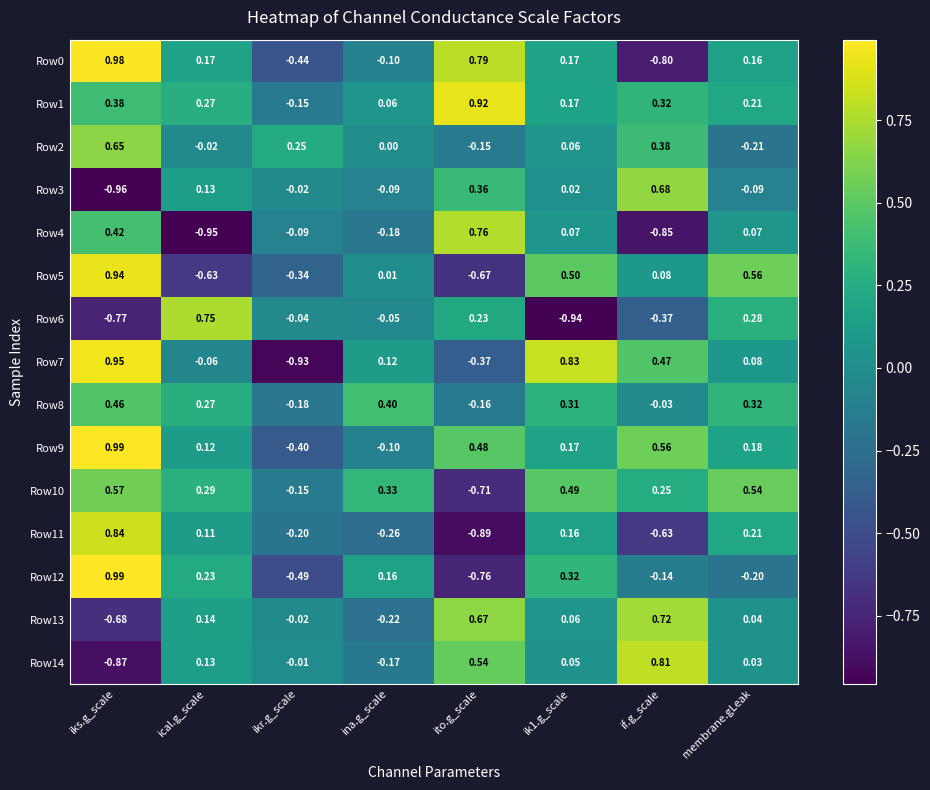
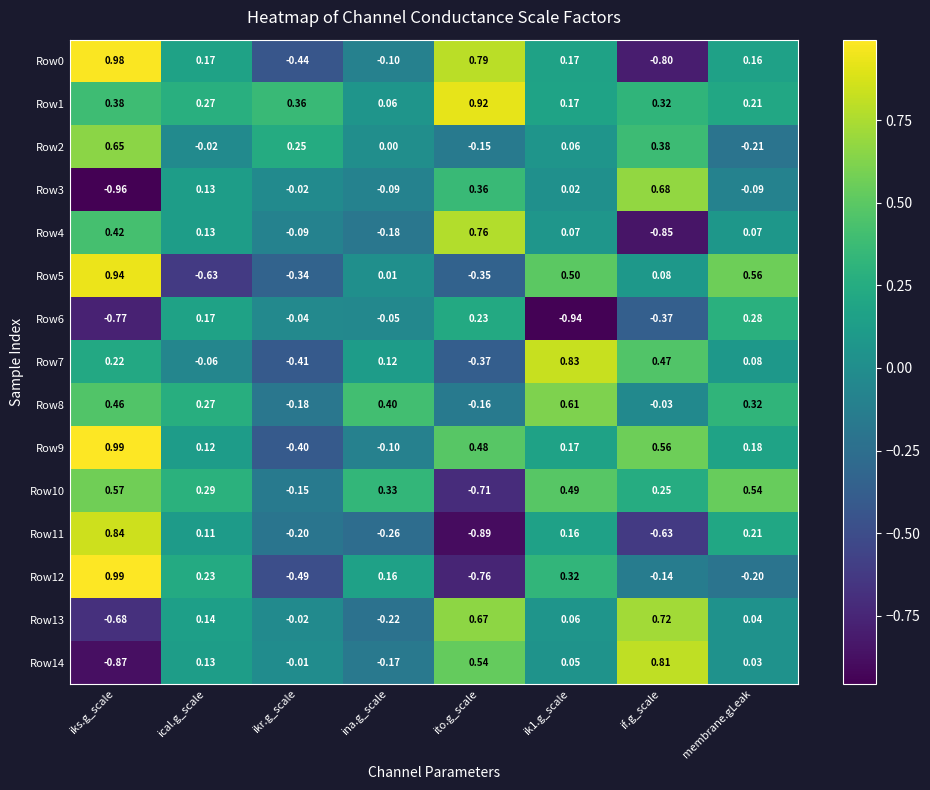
  {
    "Row0": {
      "iks.g_scale": 0.98,
      "ical.g_scale": 0.17,
      "ikr.g_scale": -0.44,
      "ina.g_scale": -0.10,
      "ito.g_scale": 0.79,
      "ik1.g_scale": 0.17,
      "if.g_scale": -0.80,
      "membrane.gLeak": 0.16
    },
    "Row1": {
      "iks.g_scale": 0.38,
      "ical.g_scale": 0.27,
-     "ikr.g_scale": -0.15,
+     "ikr.g_scale": 0.36,
      "ina.g_scale": 0.06,
      "ito.g_scale": 0.92,
      "ik1.g_scale": 0.17,
      "if.g_scale": 0.32,
      "membrane.gLeak": 0.21
    },
    "Row2": {
      "iks.g_scale": 0.65,
      "ical.g_scale": -0.02,
      "ikr.g_scale": 0.25,
      "ina.g_scale": 0.00,
      "ito.g_scale": -0.15,
      "ik1.g_scale": 0.06,
      "if.g_scale": 0.38,
      "membrane.gLeak": -0.21
    },
    "Row3": {
      "iks.g_scale": -0.96,
      "ical.g_scale": 0.13,
      "ikr.g_scale": -0.02,
      "ina.g_scale": -0.09,
      "ito.g_scale": 0.36,
      "ik1.g_scale": 0.02,
      "if.g_scale": 0.68,
      "membrane.gLeak": -0.09
    },
    "Row4": {
      "iks.g_scale": 0.42,
-     "ical.g_scale": -0.95,
+     "ical.g_scale": 0.13,
      "ikr.g_scale": -0.09,
      "ina.g_scale": -0.18,
      "ito.g_scale": 0.76,
      "ik1.g_scale": 0.07,
      "if.g_scale": -0.85,
      "membrane.gLeak": 0.07
    },
    "Row5": {
      "iks.g_scale": 0.94,
      "ical.g_scale": -0.63,
      "ikr.g_scale": -0.34,
      "ina.g_scale": 0.01,
-     "ito.g_scale": -0.67,
+     "ito.g_scale": -0.35,
      "ik1.g_scale": 0.50,
      "if.g_scale": 0.08,
      "membrane.gLeak": 0.56
    },
    "Row6": {
      "iks.g_scale": -0.77,
-     "ical.g_scale": 0.75,
+     "ical.g_scale": 0.17,
      "ikr.g_scale": -0.04,
      "ina.g_scale": -0.05,
      "ito.g_scale": 0.23,
      "ik1.g_scale": -0.94,
      "if.g_scale": -0.37,
      "membrane.gLeak": 0.28
    },
    "Row7": {
-     "iks.g_scale": 0.95,
+     "iks.g_scale": 0.22,
      "ical.g_scale": -0.06,
-     "ikr.g_scale": -0.93,
+     "ikr.g_scale": -0.41,
      "ina.g_scale": 0.12,
      "ito.g_scale": -0.37,
      "ik1.g_scale": 0.83,
      "if.g_scale": 0.47,
      "membrane.gLeak": 0.08
    },
    "Row8": {
      "iks.g_scale": 0.46,
      "ical.g_scale": 0.27,
      "ikr.g_scale": -0.18,
      "ina.g_scale": 0.40,
      "ito.g_scale": -0.16,
-     "ik1.g_scale": 0.31,
+     "ik1.g_scale": 0.61,
      "if.g_scale": -0.03,
      "membrane.gLeak": 0.32
    },
    "Row9": {
      "iks.g_scale": 0.99,
      "ical.g_scale": 0.12,
      "ikr.g_scale": -0.40,
      "ina.g_scale": -0.10,
      "ito.g_scale": 0.48,
      "ik1.g_scale": 0.17,
      "if.g_scale": 0.56,
      "membrane.gLeak": 0.18
    },
    "Row10": {
      "iks.g_scale": 0.57,
      "ical.g_scale": 0.29,
      "ikr.g_scale": -0.15,
      "ina.g_scale": 0.33,
      "ito.g_scale": -0.71,
      "ik1.g_scale": 0.49,
      "if.g_scale": 0.25,
      "membrane.gLeak": 0.54
    },
    "Row11": {
      "iks.g_scale": 0.84,
      "ical.g_scale": 0.11,
      "ikr.g_scale": -0.20,
      "ina.g_scale": -0.26,
      "ito.g_scale": -0.89,
      "ik1.g_scale": 0.16,
      "if.g_scale": -0.63,
      "membrane.gLeak": 0.21
    },
    "Row12": {
      "iks.g_scale": 0.99,
      "ical.g_scale": 0.23,
      "ikr.g_scale": -0.49,
      "ina.g_scale": 0.16,
      "ito.g_scale": -0.76,
      "ik1.g_scale": 0.32,
      "if.g_scale": -0.14,
      "membrane.gLeak": -0.20
    },
    "Row13": {
      "iks.g_scale": -0.68,
      "ical.g_scale": 0.14,
      "ikr.g_scale": -0.02,
      "ina.g_scale": -0.22,
      "ito.g_scale": 0.67,
      "ik1.g_scale": 0.06,
      "if.g_scale": 0.72,
      "membrane.gLeak": 0.04
    },
    "Row14": {
      "iks.g_scale": -0.87,
      "ical.g_scale": 0.13,
      "ikr.g_scale": -0.01,
      "ina.g_scale": -0.17,
      "ito.g_scale": 0.54,
      "ik1.g_scale": 0.05,
      "if.g_scale": 0.81,
      "membrane.gLeak": 0.03
    }
  }
